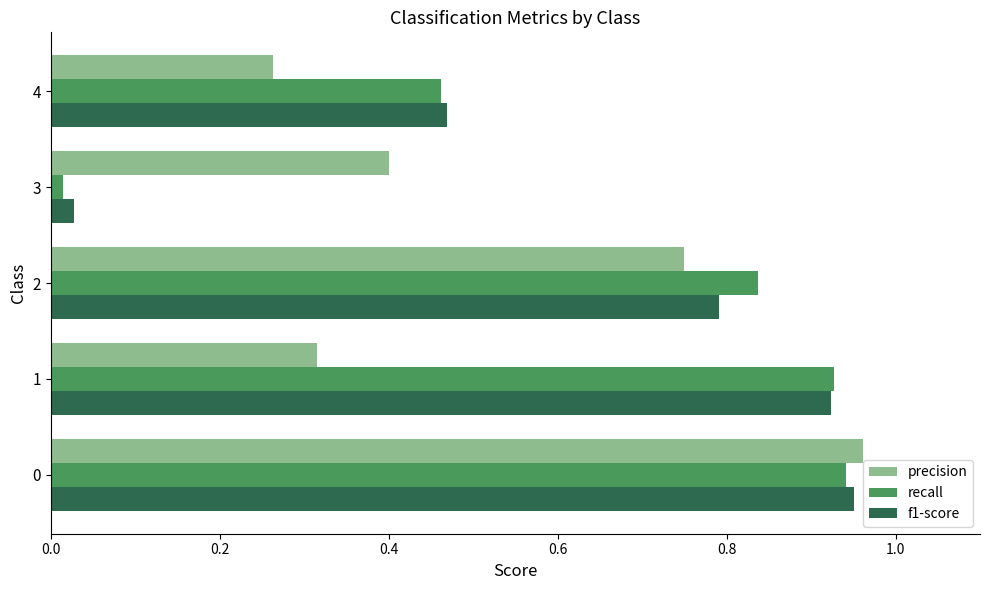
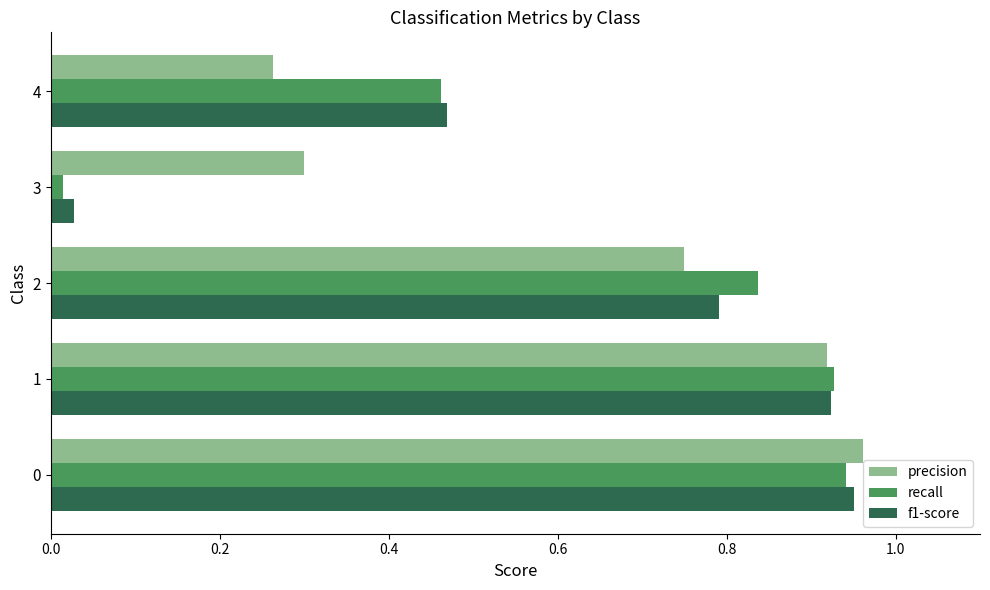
  {
    "precision": {
      "4": 0.26,
-     "3": 0.4,
+     "3": 0.3,
      "2": 0.75,
-     "1": 0.32,
+     "1": 0.92,
      "0": 0.96
    }
  }
